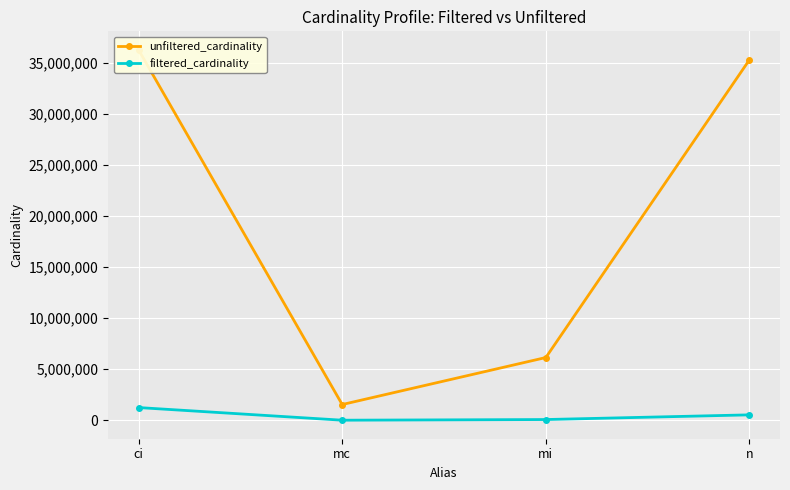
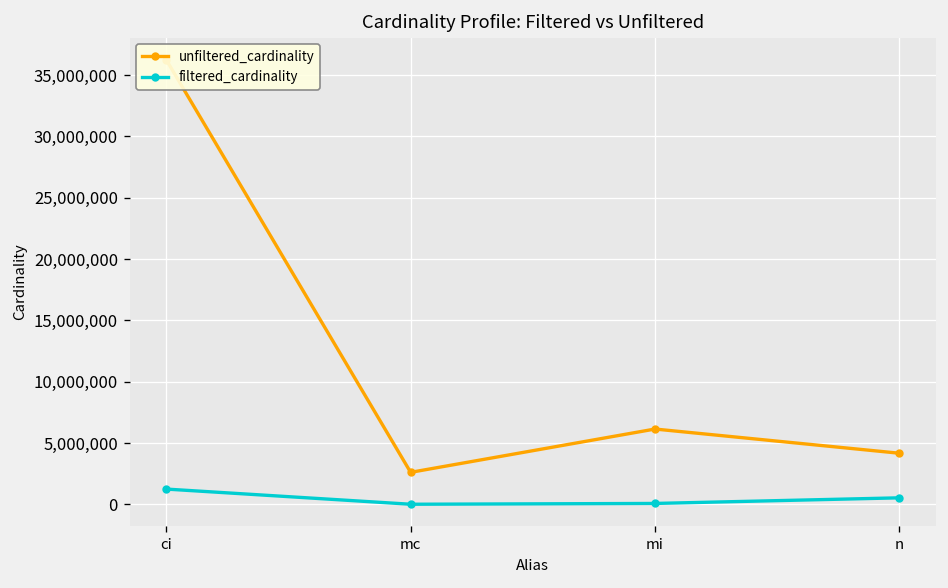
  {
    "unfiltered_cardinality": {
-     "mc": "1,500,000",
+     "mc": "2,600,000",
      "mi": "6,100,000",
-     "n": "35,300,000"
+     "n": "4,200,000"
    },
    "filtered_cardinality": {
      "ci": "1,200,000",
      "mc": "0",
      "mi": "100,000",
      "n": "500,000"
    }
  }
